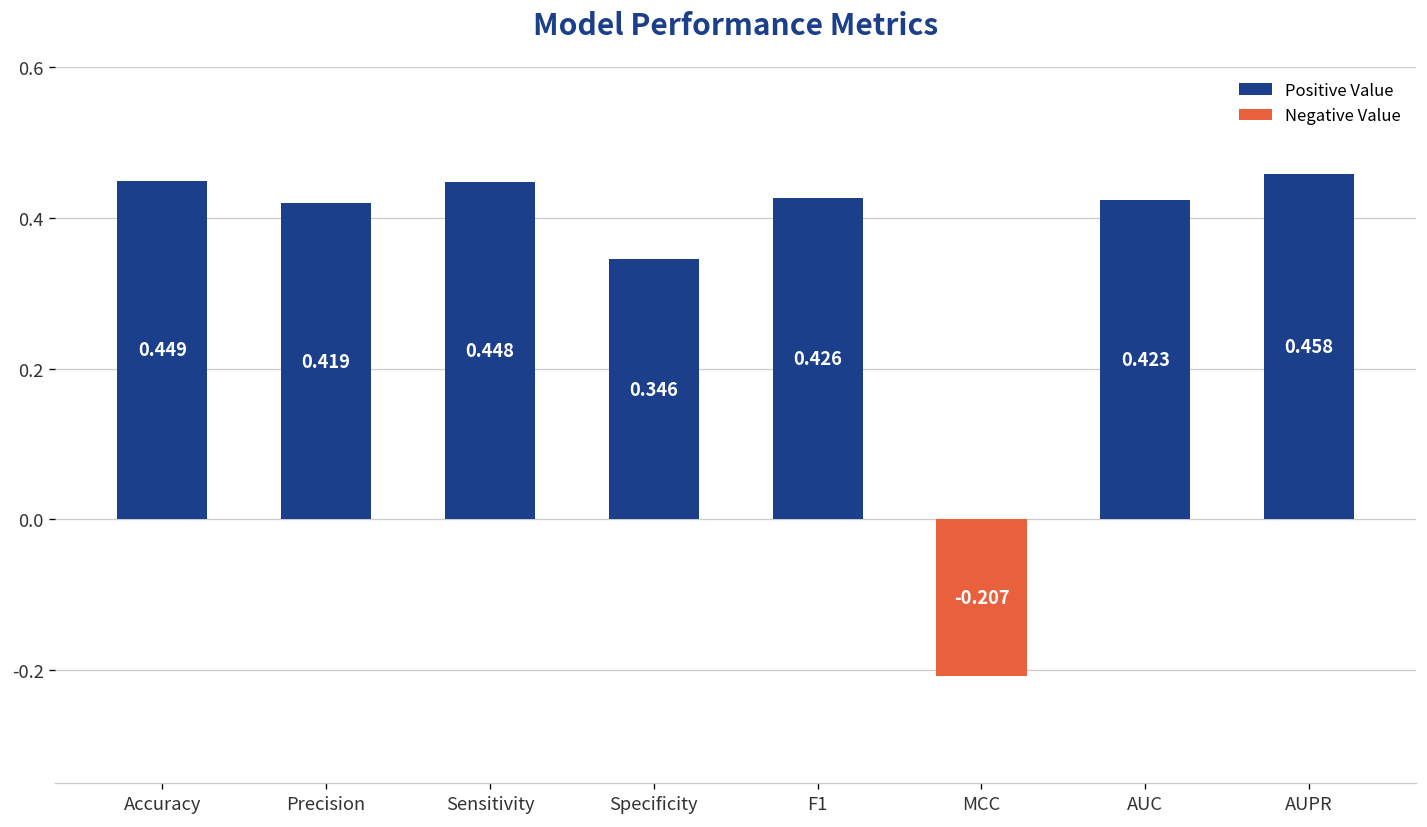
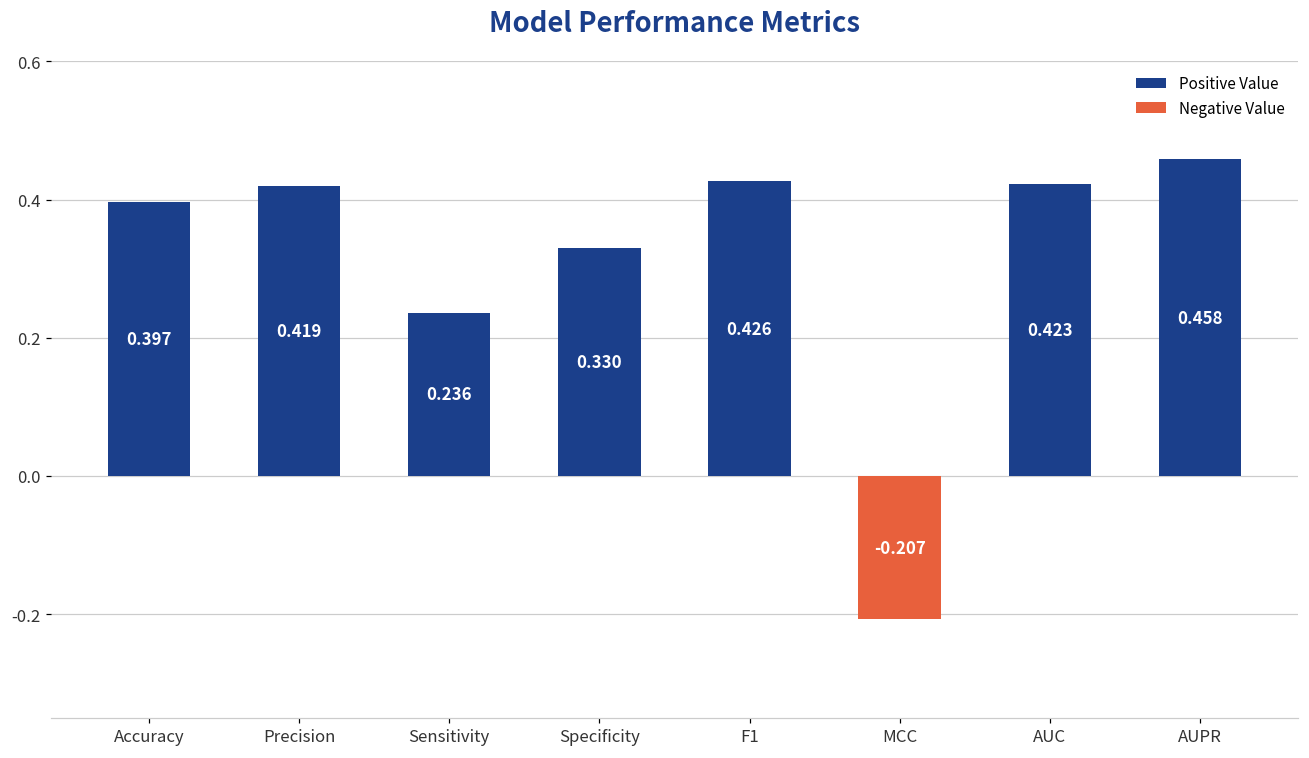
  {
-   "Accuracy": 0.449,
+   "Accuracy": 0.397,
    "Precision": 0.419,
-   "Sensitivity": 0.448,
-   "Specificity": 0.346,
+   "Sensitivity": 0.236,
+   "Specificity": 0.330,
    "F1": 0.426,
    "MCC": -0.207,
    "AUC": 0.423,
    "AUPR": 0.458
  }
